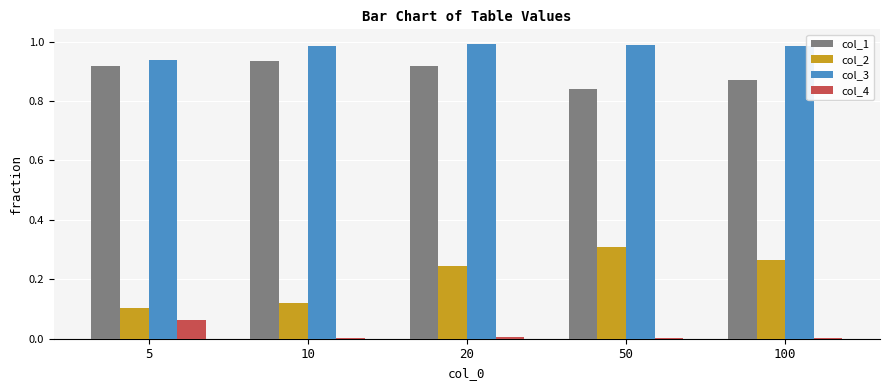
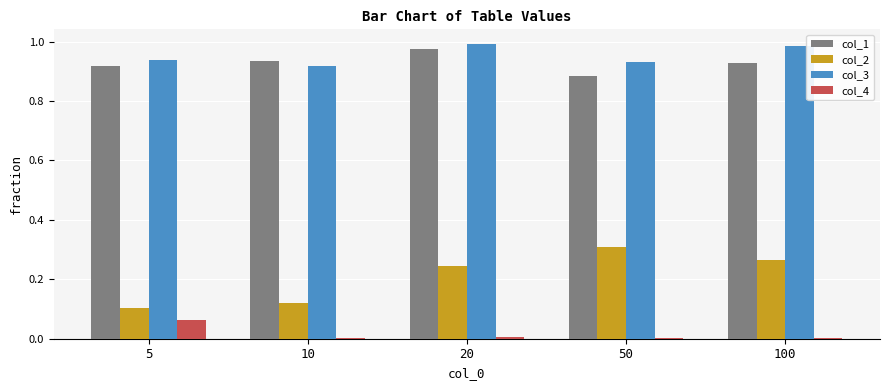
  {
    "col_1": {
      "5": 0.92,
      "10": 0.94,
-     "20": 0.92,
-     "50": 0.84,
-     "100": 0.87
+     "20": 0.98,
+     "50": 0.88,
+     "100": 0.93
    },
    "col_2": {
      "5": 0.10,
      "10": 0.12,
      "20": 0.25,
      "50": 0.31,
      "100": 0.26
    },
    "col_3": {
      "5": 0.94,
-     "10": 0.99,
+     "10": 0.92,
      "20": 0.99,
-     "50": 0.99,
+     "50": 0.93,
      "100": 0.99
    },
    "col_4": {
      "5": 0.06
    }
  }
